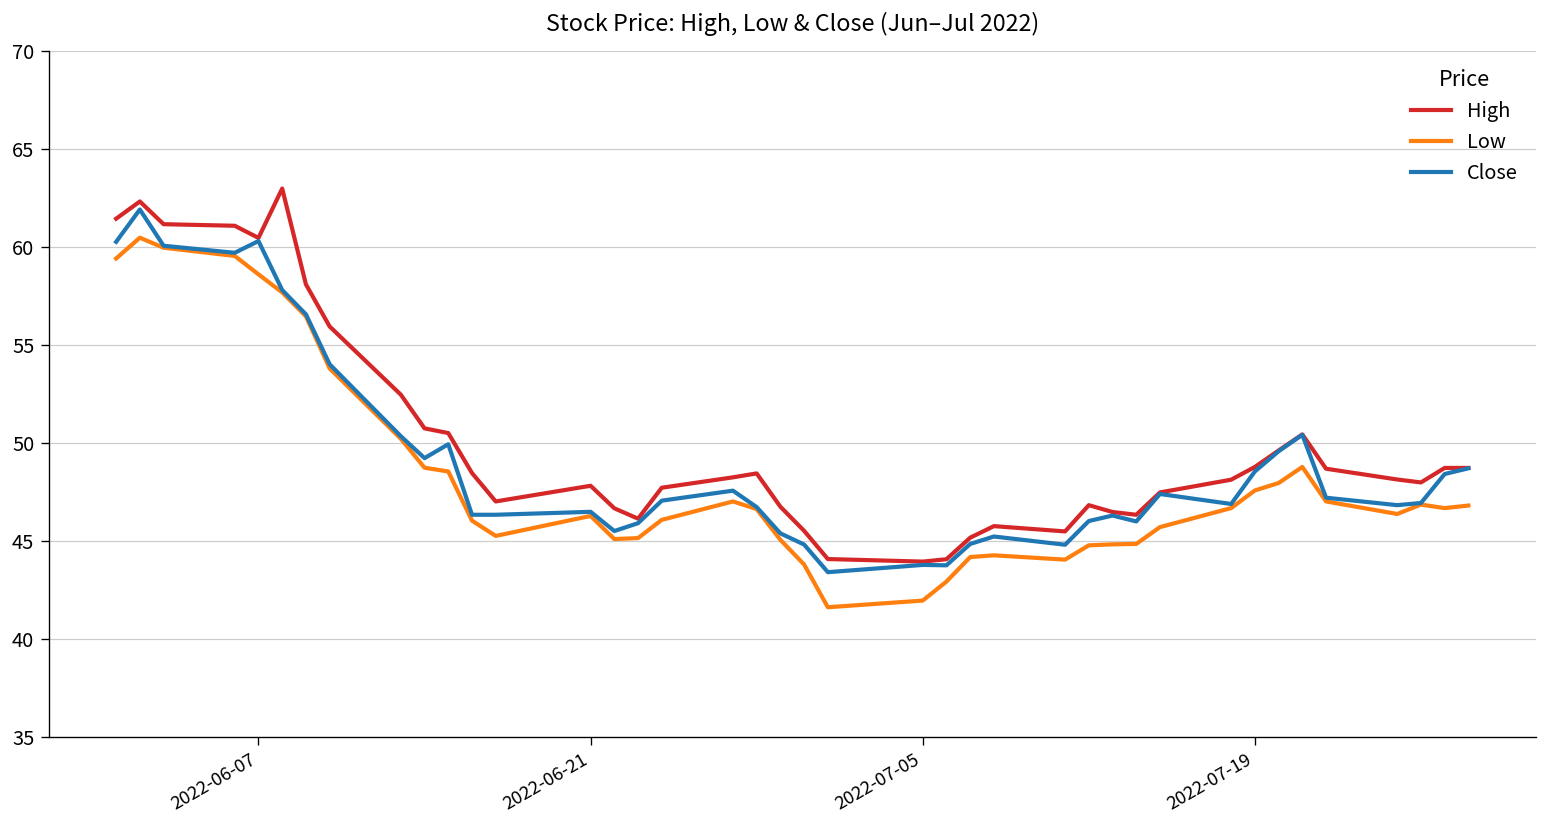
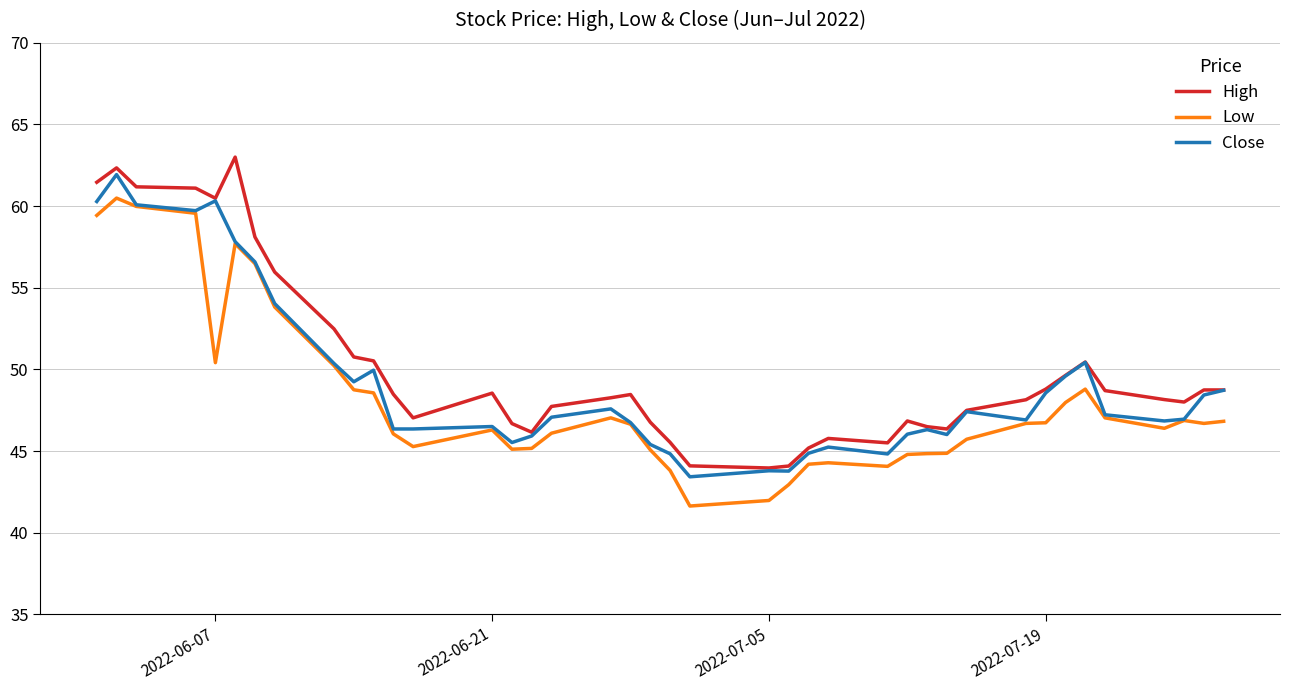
  {
    "High": {
      "2022-06-07": 60.5,
-     "2022-06-21": 47.8,
+     "2022-06-21": 48.5,
      "2022-07-05": 44.0,
      "2022-07-19": 48.8
    },
    "Low": {
-     "2022-06-07": 58.6,
+     "2022-06-07": 50.4,
      "2022-06-21": 46.3,
      "2022-07-05": 42.0,
-     "2022-07-19": 47.6
+     "2022-07-19": 46.7
    },
    "Close": {
      "2022-06-07": 60.3,
      "2022-06-21": 46.5,
      "2022-07-05": 43.8,
      "2022-07-19": 48.6
    }
  }
